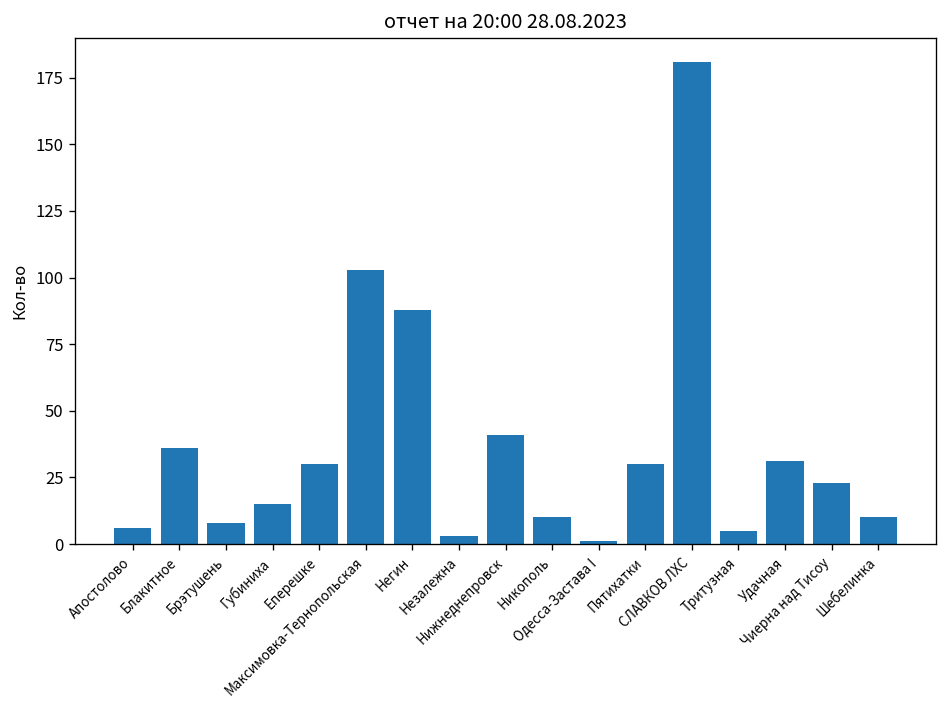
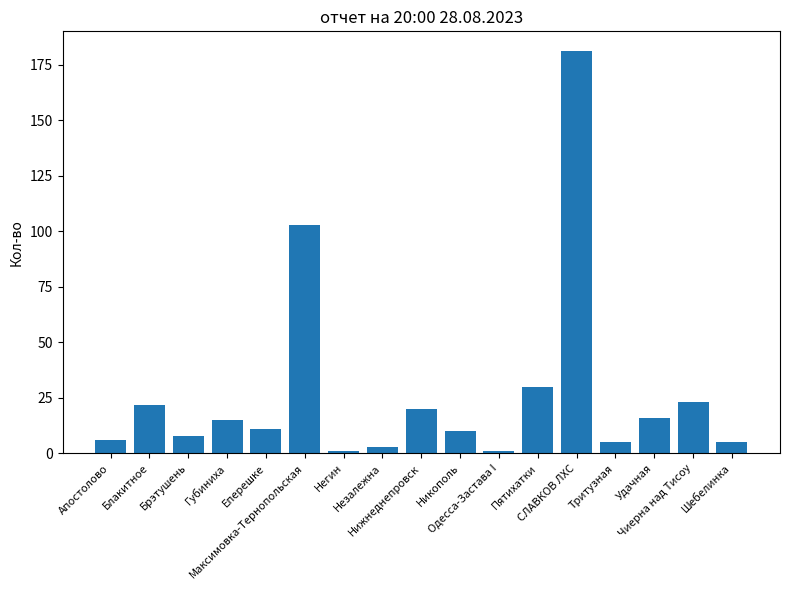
  {
    "Апостолово": 6,
-   "Блакитное": 36,
+   "Блакитное": 22,
    "Брэтушень": 8,
    "Губиниха": 15,
-   "Еперешке": 30,
+   "Еперешке": 11,
    "Максимовка-Тернопольская": 103,
-   "Негин": 88,
+   "Негин": 1,
    "Незалежна": 3,
-   "Нижнеднепровск": 41,
+   "Нижнеднепровск": 20,
    "Никополь": 10,
    "Пятихатки": 30,
    "СЛАВКОВ ЛХС": 181,
    "Тритузная": 5,
-   "Удачная": 31,
+   "Удачная": 16,
    "Чиерна над Тисоу": 23,
-   "Шебелинка": 10
+   "Шебелинка": 5
  }
